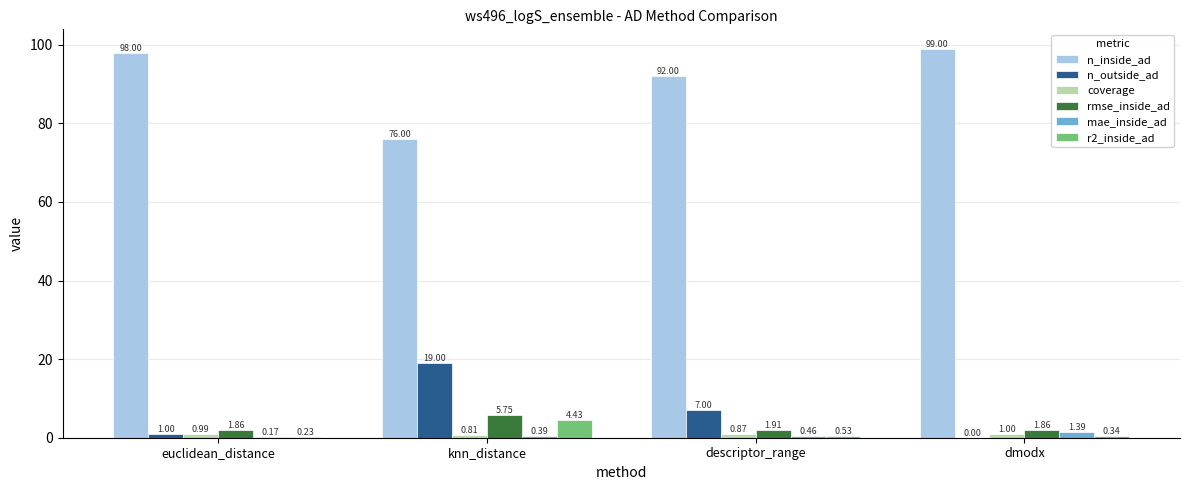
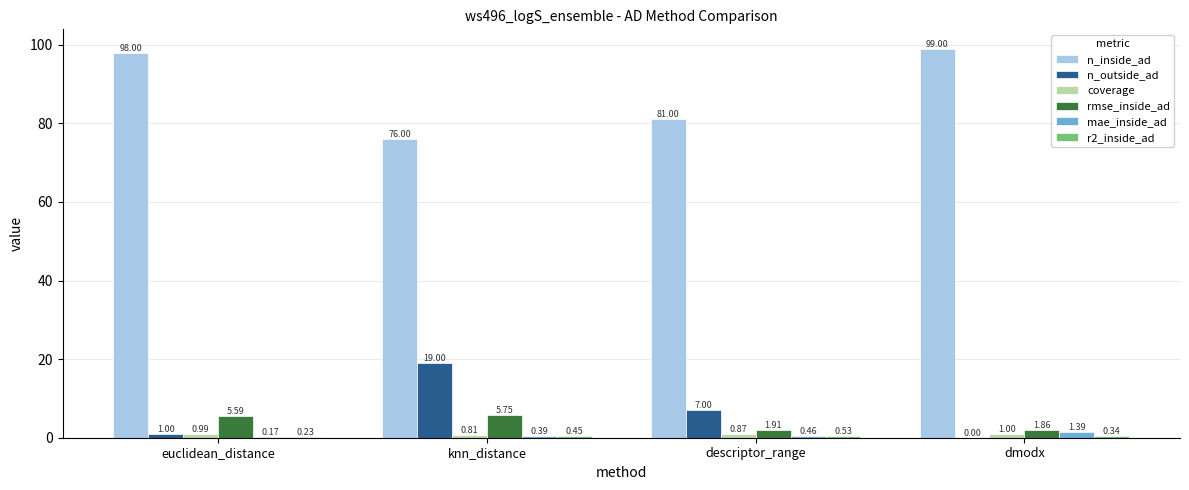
  {
    "n_inside_ad": {
      "euclidean_distance": 98.00,
      "knn_distance": 76.00,
-     "descriptor_range": 92.00,
+     "descriptor_range": 81.00,
      "dmodx": 99.00
    },
    "n_outside_ad": {
      "euclidean_distance": 1.00,
      "knn_distance": 19.00,
      "descriptor_range": 7.00,
      "dmodx": 0.00
    },
    "coverage": {
      "euclidean_distance": 0.99,
      "knn_distance": 0.81,
      "descriptor_range": 0.87,
      "dmodx": 1.00
    },
    "rmse_inside_ad": {
-     "euclidean_distance": 1.86,
+     "euclidean_distance": 5.59,
      "knn_distance": 5.75,
      "descriptor_range": 1.91,
      "dmodx": 1.86
    },
    "mae_inside_ad": {
      "euclidean_distance": 0.17,
      "knn_distance": 0.39,
      "descriptor_range": 0.46,
      "dmodx": 1.39
    },
    "r2_inside_ad": {
      "euclidean_distance": 0.23,
-     "knn_distance": 4.43,
+     "knn_distance": 0.45,
      "descriptor_range": 0.53,
      "dmodx": 0.34
    }
  }
